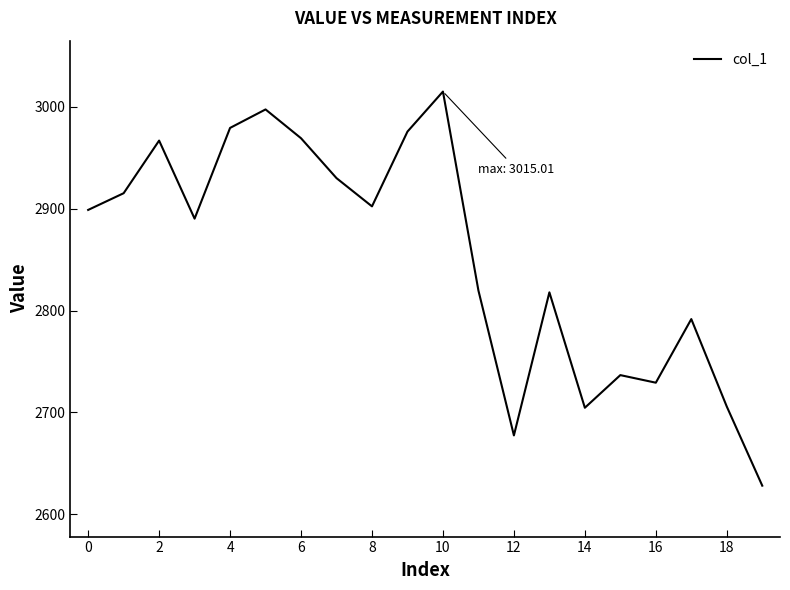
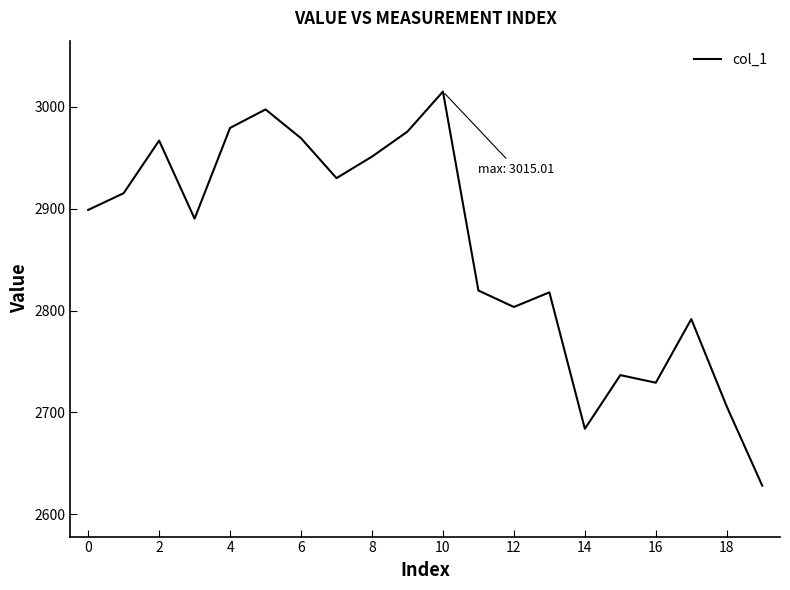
  {
    "0": 2899,
    "2": 2967,
    "4": 2979,
    "6": 2969,
-   "8": 2902,
-   "12": 2677,
-   "14": 2704,
+   "8": 2951,
+   "12": 2803,
+   "14": 2684,
    "16": 2729,
    "18": 2706
  }
